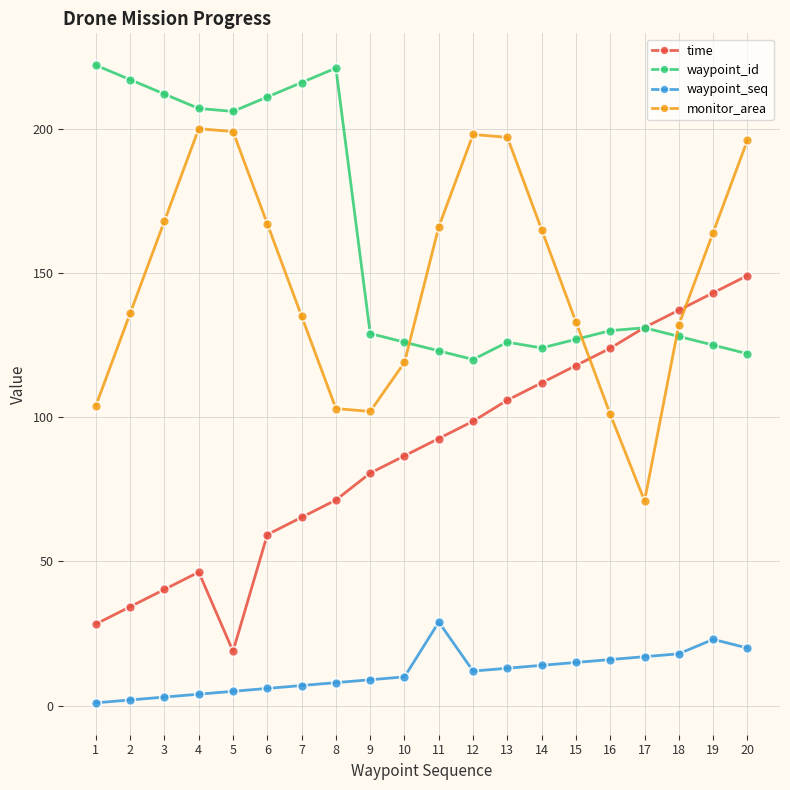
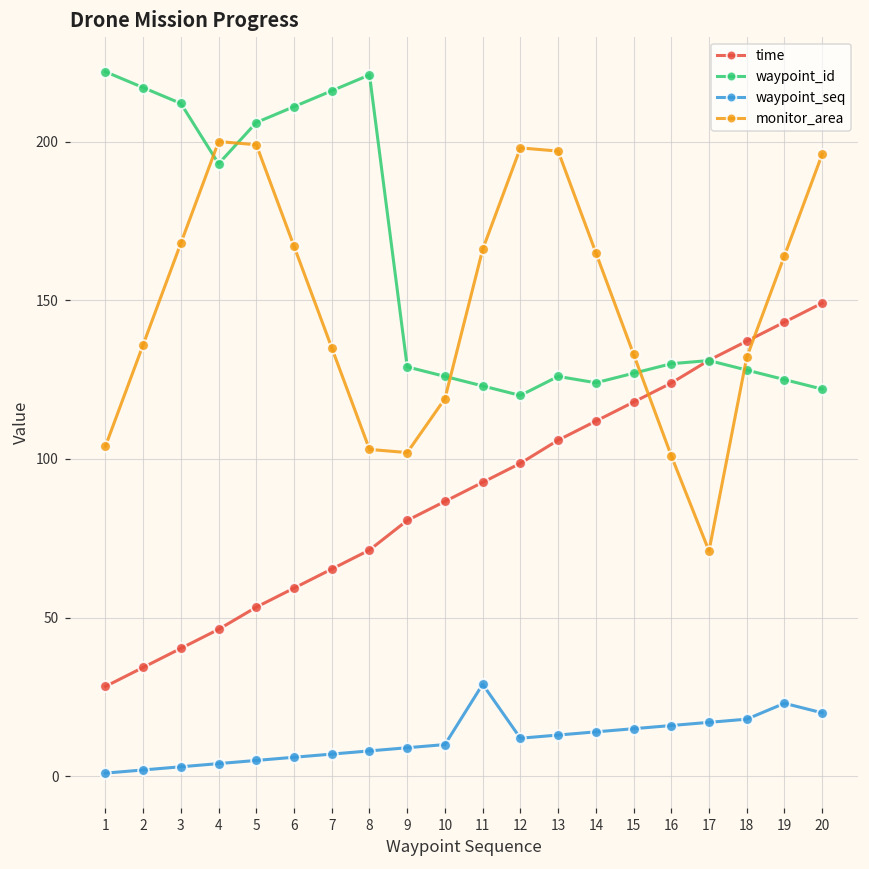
  {
    "time": {
      "1": 28,
      "2": 34,
      "3": 40,
      "4": 46,
-     "5": 19,
+     "5": 53,
      "6": 59,
      "7": 65,
      "8": 71,
      "9": 81,
      "10": 87,
      "11": 93,
      "12": 99,
      "13": 106,
      "14": 112,
      "15": 118,
      "16": 124,
      "18": 137,
      "19": 143,
      "20": 149
    },
    "waypoint_id": {
      "1": 222,
      "2": 217,
      "3": 212,
-     "4": 207,
+     "4": 193,
      "5": 206,
      "6": 211,
      "7": 216,
      "8": 221,
      "9": 129,
      "10": 126,
      "11": 123,
      "12": 120,
      "13": 126,
      "14": 124,
      "15": 127,
      "16": 130,
      "18": 128,
      "19": 125,
      "20": 122
    },
    "waypoint_seq": {
      "1": 1,
      "2": 2,
      "3": 3,
      "4": 4,
      "5": 5,
      "6": 6,
      "7": 7,
      "8": 8,
      "9": 9,
      "10": 10,
      "11": 29,
      "12": 12,
      "13": 13,
      "14": 14,
      "15": 15,
      "16": 16,
      "17": 17,
      "18": 18,
      "19": 23,
      "20": 20
    },
    "monitor_area": {
      "1": 104,
      "2": 136,
      "3": 168,
      "4": 200,
      "5": 199,
      "6": 167,
      "7": 135,
      "8": 103,
      "9": 102,
      "10": 119,
      "11": 166,
      "12": 198,
      "13": 197,
      "14": 165,
      "15": 133,
      "16": 101,
      "17": 71,
      "18": 132,
      "19": 164,
      "20": 196
    }
  }
